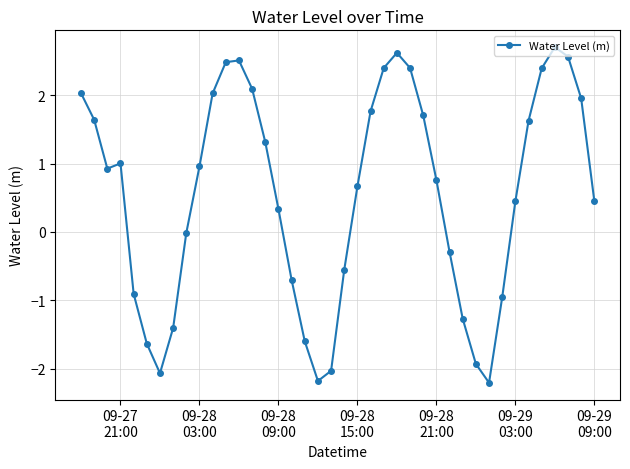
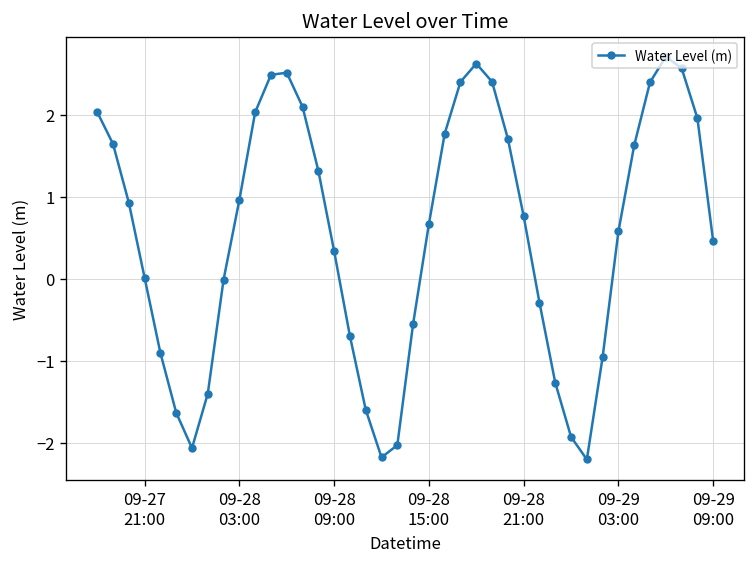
  {
-   "09-27 21:00": 1.0,
+   "09-27 21:00": 0.0,
    "09-28 03:00": 1.0,
    "09-28 09:00": 0.3,
    "09-28 15:00": 0.7,
    "09-28 21:00": 0.8,
-   "09-29 03:00": 0.4,
+   "09-29 03:00": 0.6,
    "09-29 09:00": 0.5
  }
